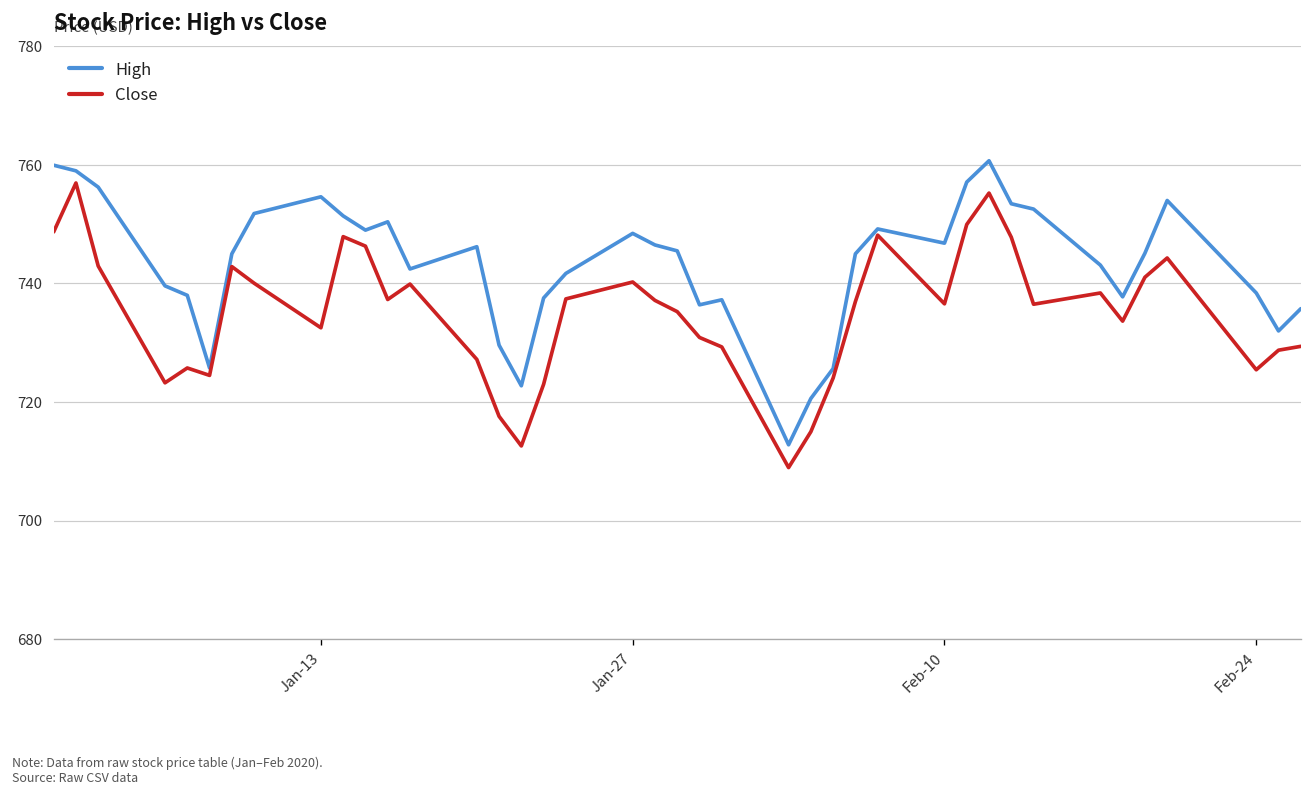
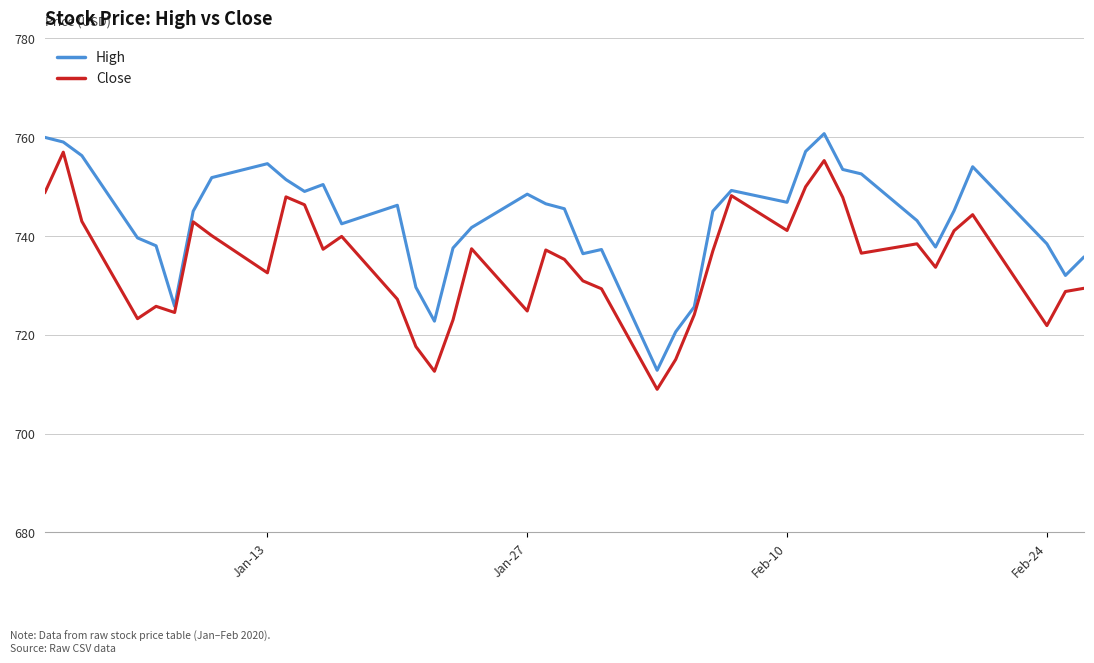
  {
    "High": {
      "Jan-13": 755,
      "Jan-27": 748,
      "Feb-10": 747,
      "Feb-24": 738
    },
    "Close": {
      "Jan-13": 733,
-     "Jan-27": 740,
-     "Feb-10": 737,
-     "Feb-24": 725
+     "Jan-27": 725,
+     "Feb-10": 741,
+     "Feb-24": 722
    }
  }
